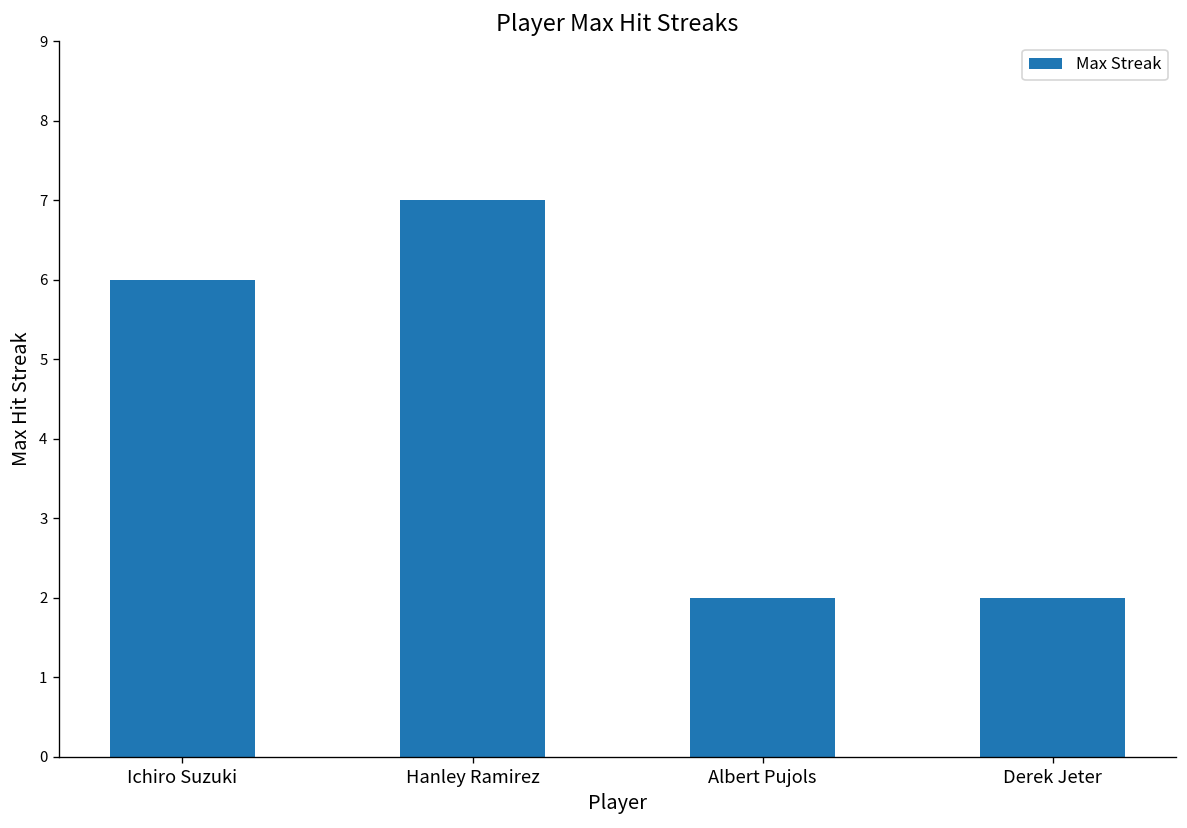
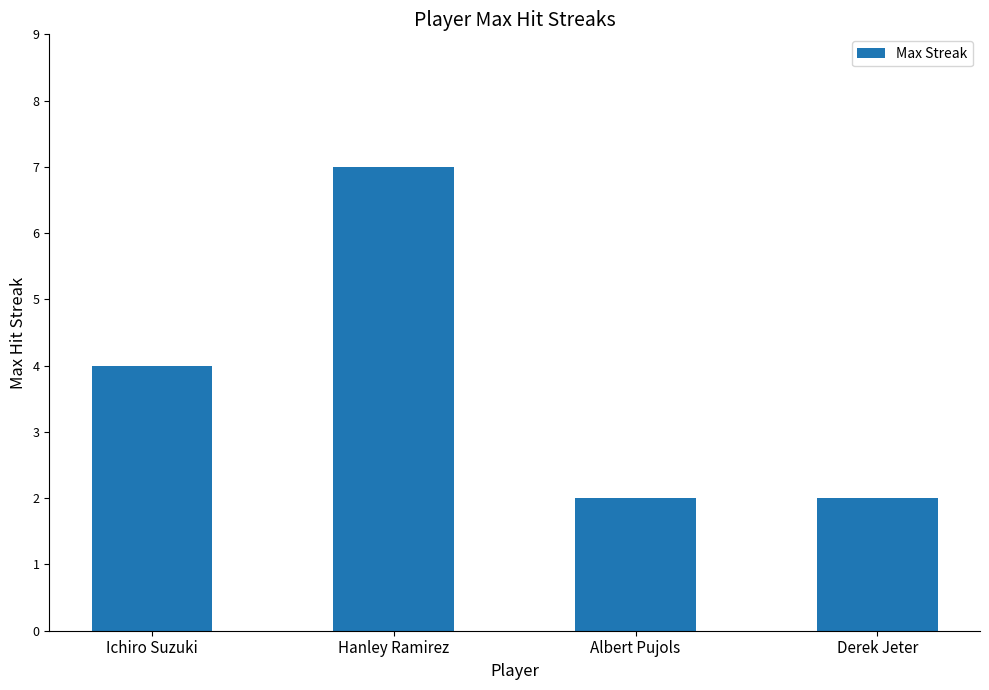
  {
-   "Ichiro Suzuki": 6,
+   "Ichiro Suzuki": 4,
    "Hanley Ramirez": 7,
    "Albert Pujols": 2,
    "Derek Jeter": 2
  }
